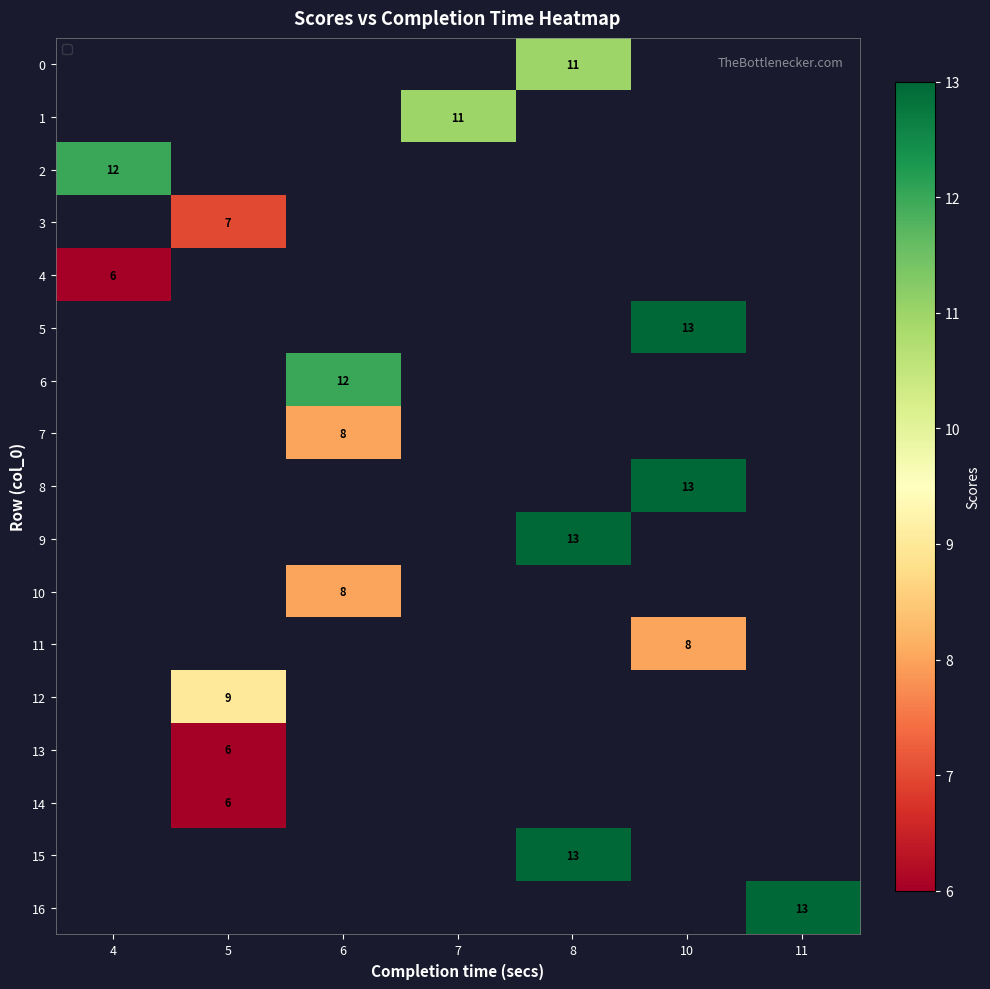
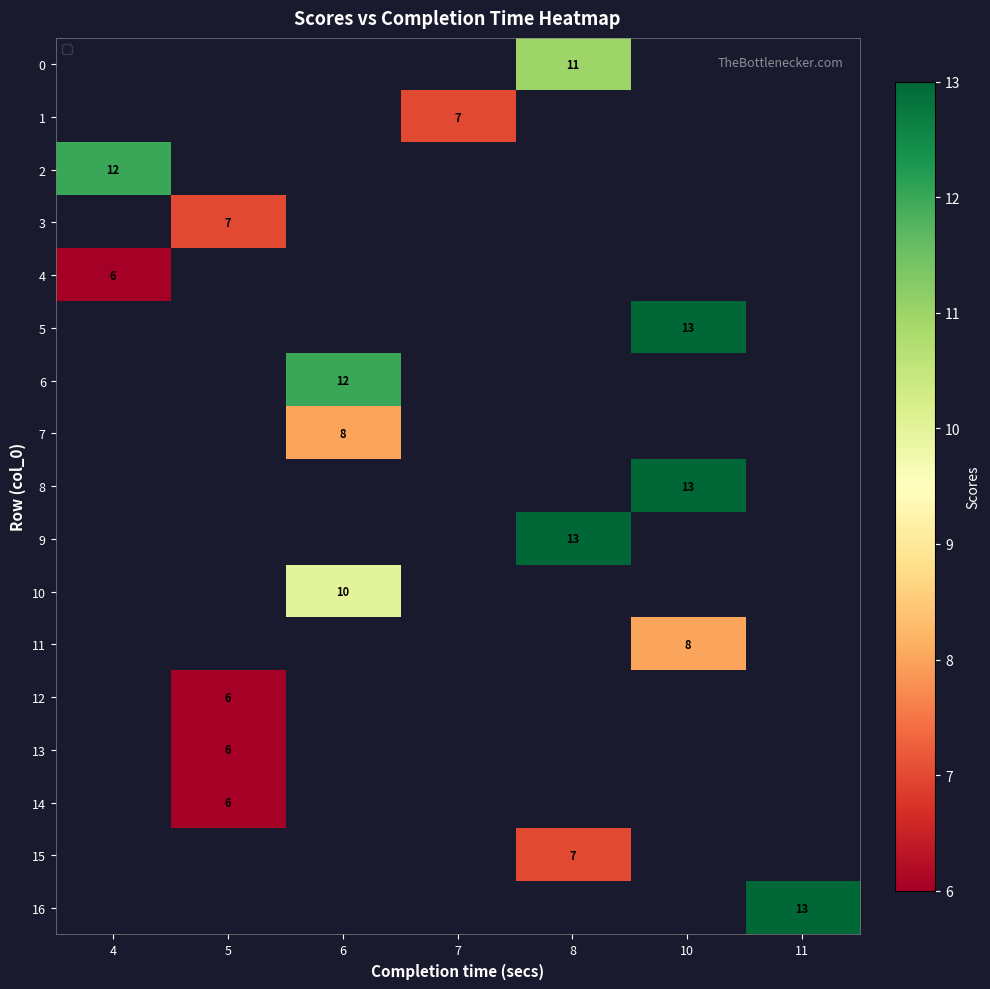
  {
    "0": {
      "8": 11
    },
    "1": {
-     "7": 11
+     "7": 7
    },
    "2": {
      "4": 12
    },
    "3": {
      "5": 7
    },
    "4": {
      "4": 6
    },
    "5": {
      "10": 13
    },
    "6": {
      "6": 12
    },
    "7": {
      "6": 8
    },
    "8": {
      "10": 13
    },
    "9": {
      "8": 13
    },
    "10": {
-     "6": 8
+     "6": 10
    },
    "11": {
      "10": 8
    },
    "12": {
-     "5": 9
+     "5": 6
    },
    "13": {
      "5": 6
    },
    "14": {
      "5": 6
    },
    "15": {
-     "8": 13
+     "8": 7
    },
    "16": {
      "11": 13
    }
  }
